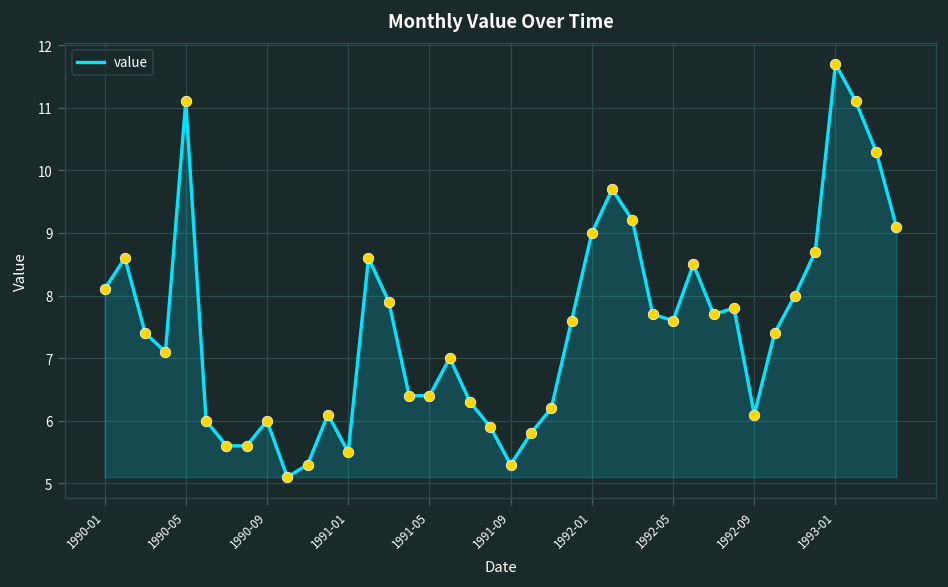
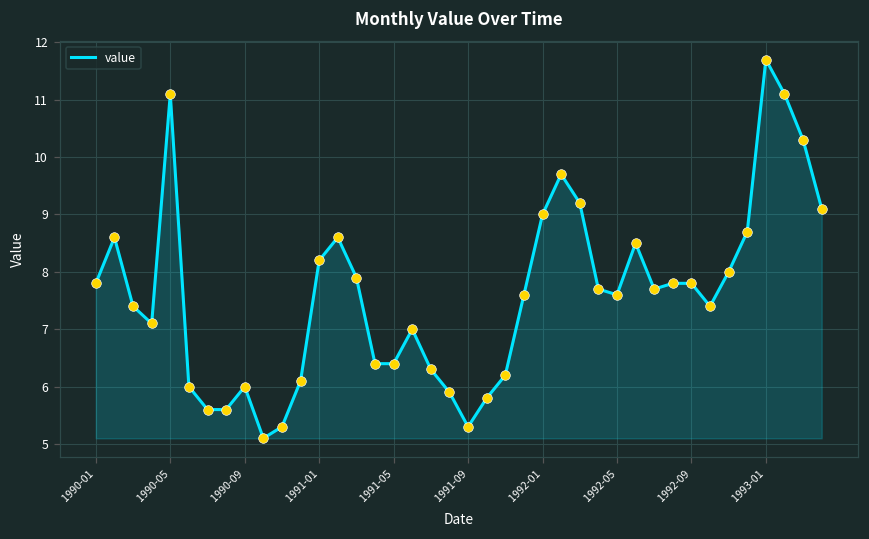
  {
-   "1990-01": 8.1,
+   "1990-01": 7.8,
    "1990-05": 11.1,
    "1990-09": 6.0,
-   "1991-01": 5.5,
+   "1991-01": 8.2,
    "1991-05": 6.4,
    "1991-09": 5.3,
    "1992-01": 9.0,
    "1992-05": 7.6,
-   "1992-09": 6.1,
+   "1992-09": 7.8,
    "1993-01": 11.7
  }
